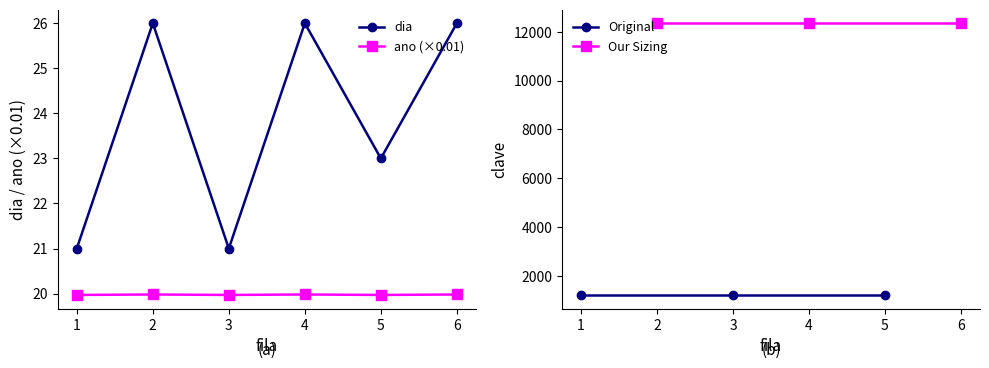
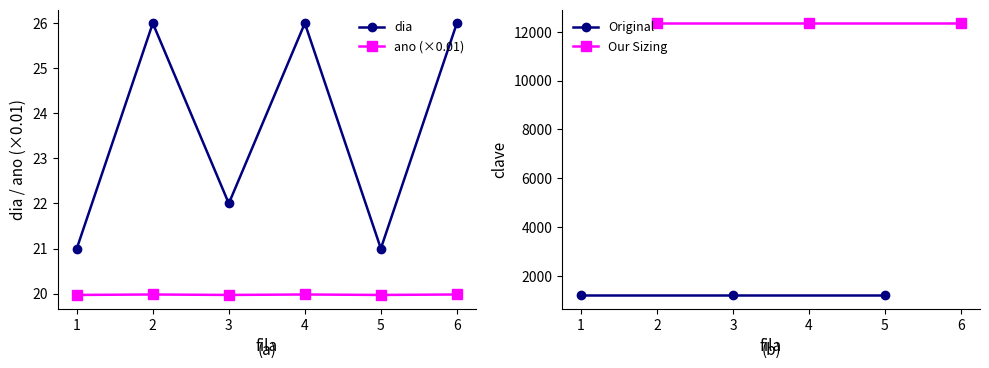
  {
    "(a)": {
      "dia": {
        "1": 21,
        "2": 26,
-       "3": 21,
+       "3": 22,
        "4": 26,
-       "5": 23,
+       "5": 21,
        "6": 26
      },
      "ano (×0.01)": {
        "1": 20,
        "2": 20,
        "3": 20,
        "4": 20,
        "5": 20,
        "6": 20
      }
    },
    "(b)": {
      "Original": {
        "1": 1200,
        "3": 1200,
        "5": 1200
      },
      "Our Sizing": {
        "2": 12300,
        "4": 12300,
        "6": 12300
      }
    }
  }
